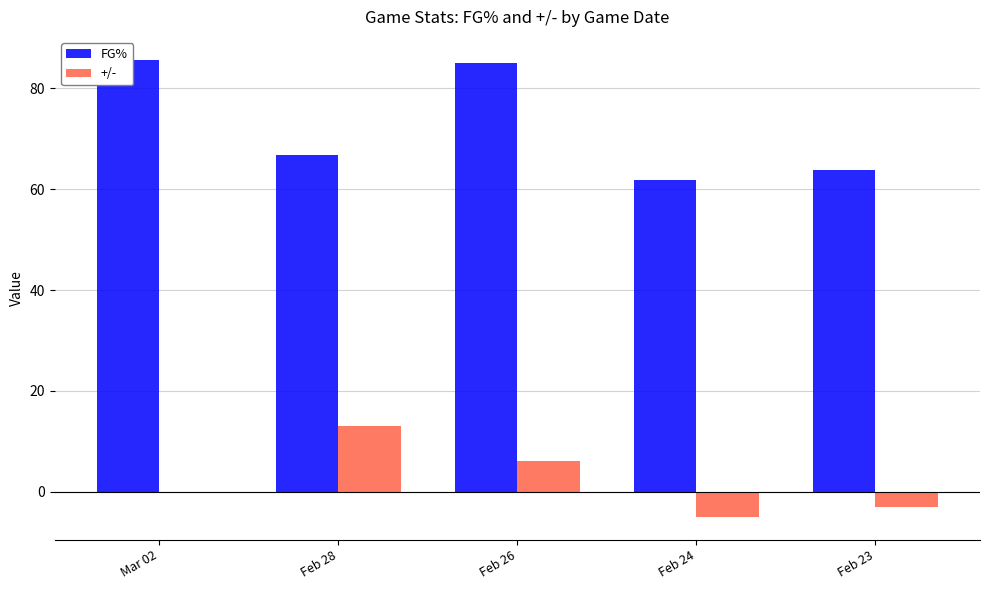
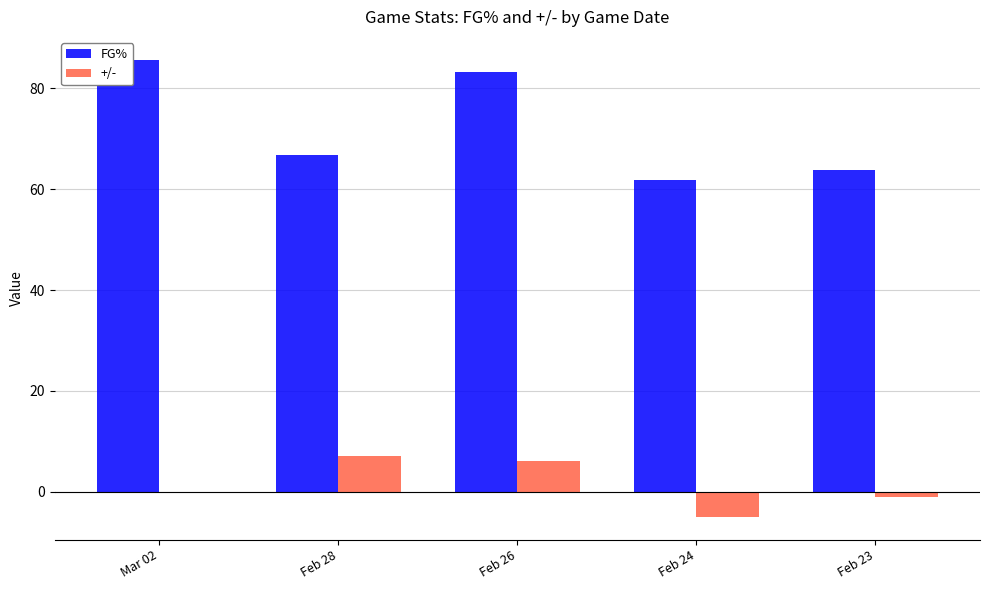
  {
    "FG%": {
      "Feb 28": 67,
-     "Feb 26": 85,
+     "Feb 26": 83,
      "Feb 24": 62,
      "Feb 23": 64
    },
    "+/-": {
      "Mar 02": 0,
-     "Feb 28": 13,
+     "Feb 28": 7,
      "Feb 26": 6,
      "Feb 24": -5,
-     "Feb 23": -3
+     "Feb 23": -1
    }
  }
